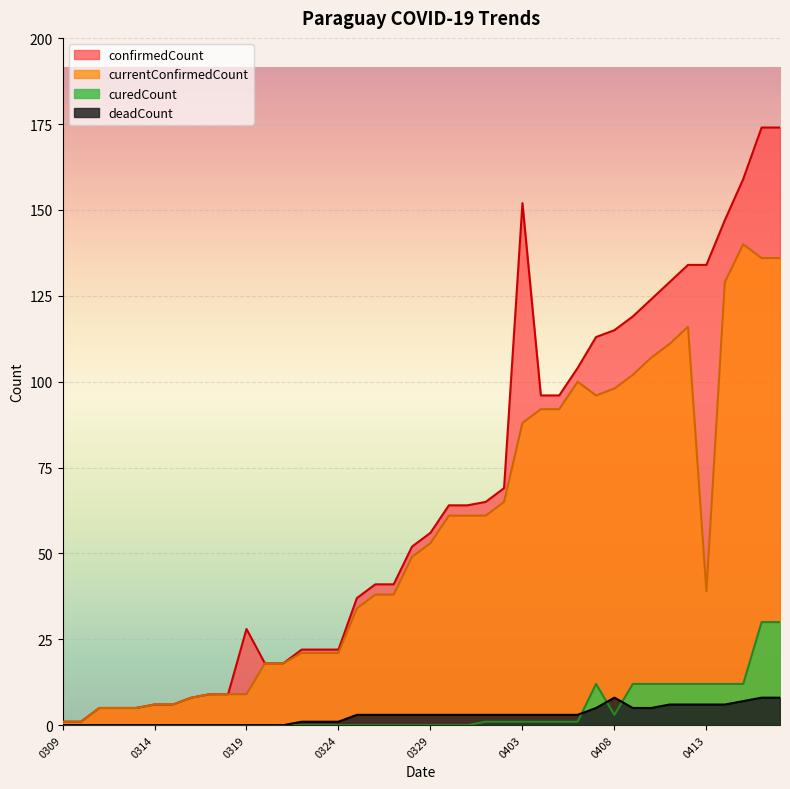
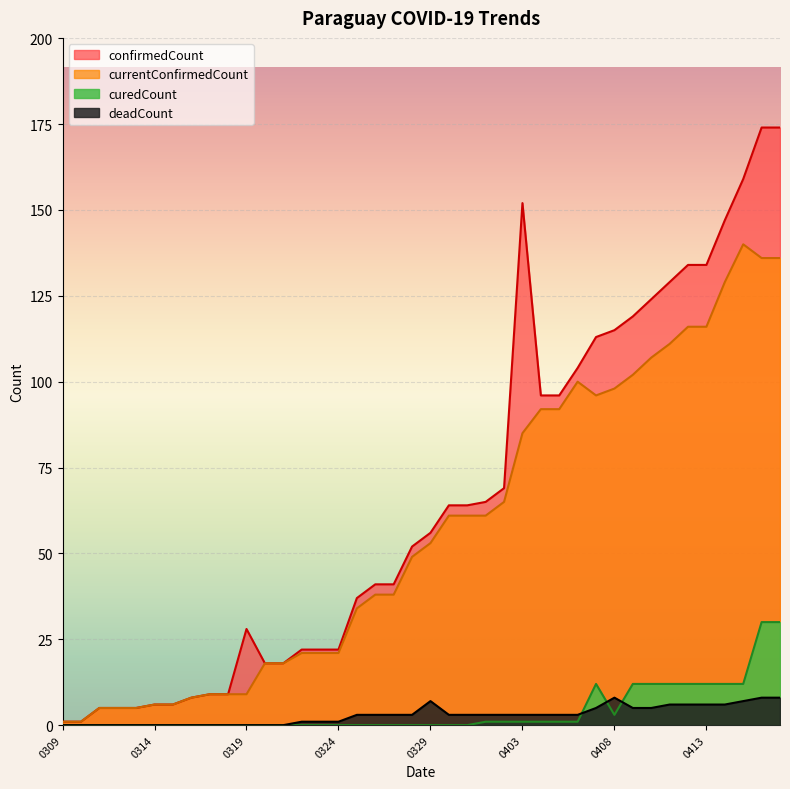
  {
    "confirmedCount": {
      "0319": 28,
      "0324": 22,
      "0329": 56,
      "0403": 152,
      "0408": 115,
      "0413": 134
    },
    "currentConfirmedCount": {
      "0319": 9,
      "0324": 21,
      "0329": 53,
-     "0403": 88,
+     "0403": 85,
      "0408": 98,
-     "0413": 39
+     "0413": 116
    },
    "curedCount": {
      "0324": 0,
      "0329": 0,
      "0403": 1,
      "0408": 3,
      "0413": 12
    },
    "deadCount": {
      "0324": 1,
-     "0329": 3,
+     "0329": 7,
      "0403": 3,
      "0408": 8,
      "0413": 6
    }
  }
